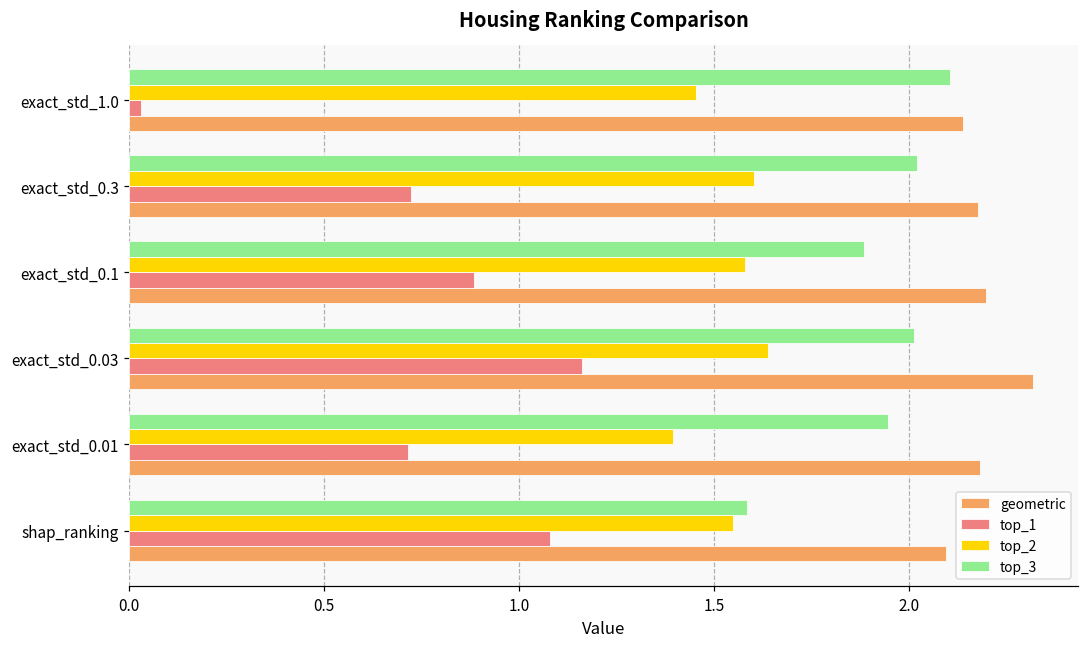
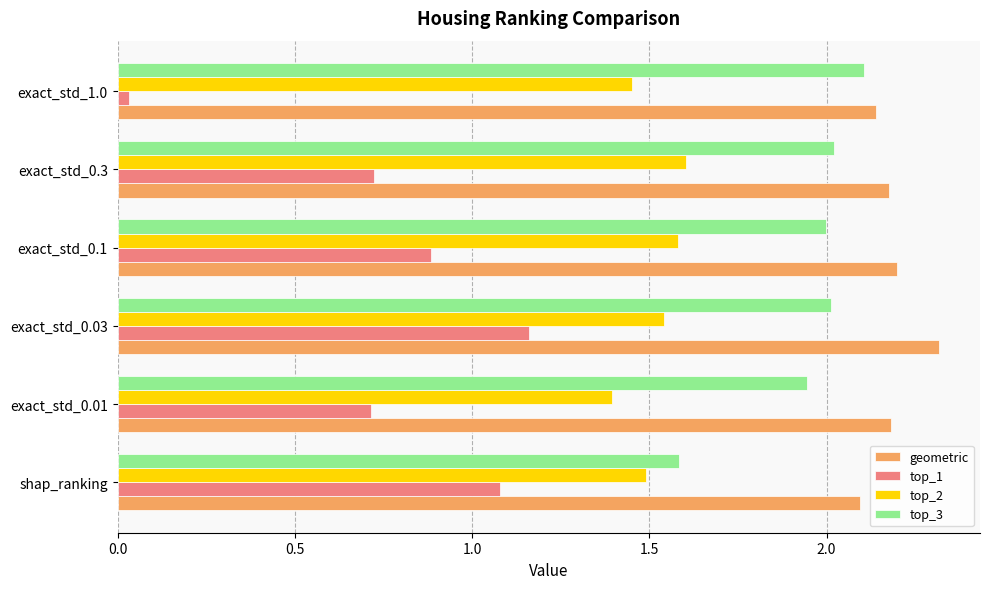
  {
    "top_2": {
      "exact_std_1.0": 1.45,
      "exact_std_0.3": 1.60,
      "exact_std_0.1": 1.58,
-     "exact_std_0.03": 1.64,
+     "exact_std_0.03": 1.54,
      "exact_std_0.01": 1.39,
-     "shap_ranking": 1.55
+     "shap_ranking": 1.49
    },
    "top_3": {
      "exact_std_1.0": 2.11,
      "exact_std_0.3": 2.02,
-     "exact_std_0.1": 1.88,
+     "exact_std_0.1": 2.00,
      "exact_std_0.03": 2.01,
      "exact_std_0.01": 1.94,
      "shap_ranking": 1.58
    }
  }
